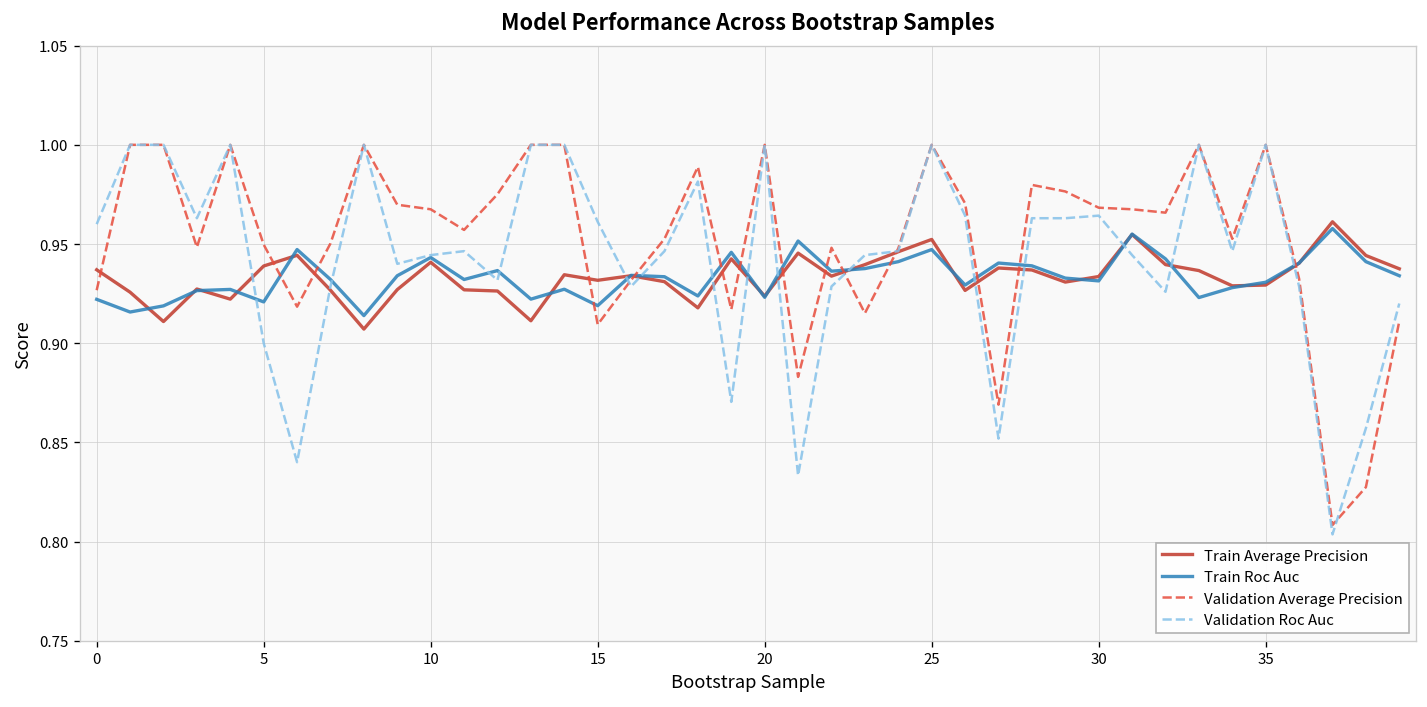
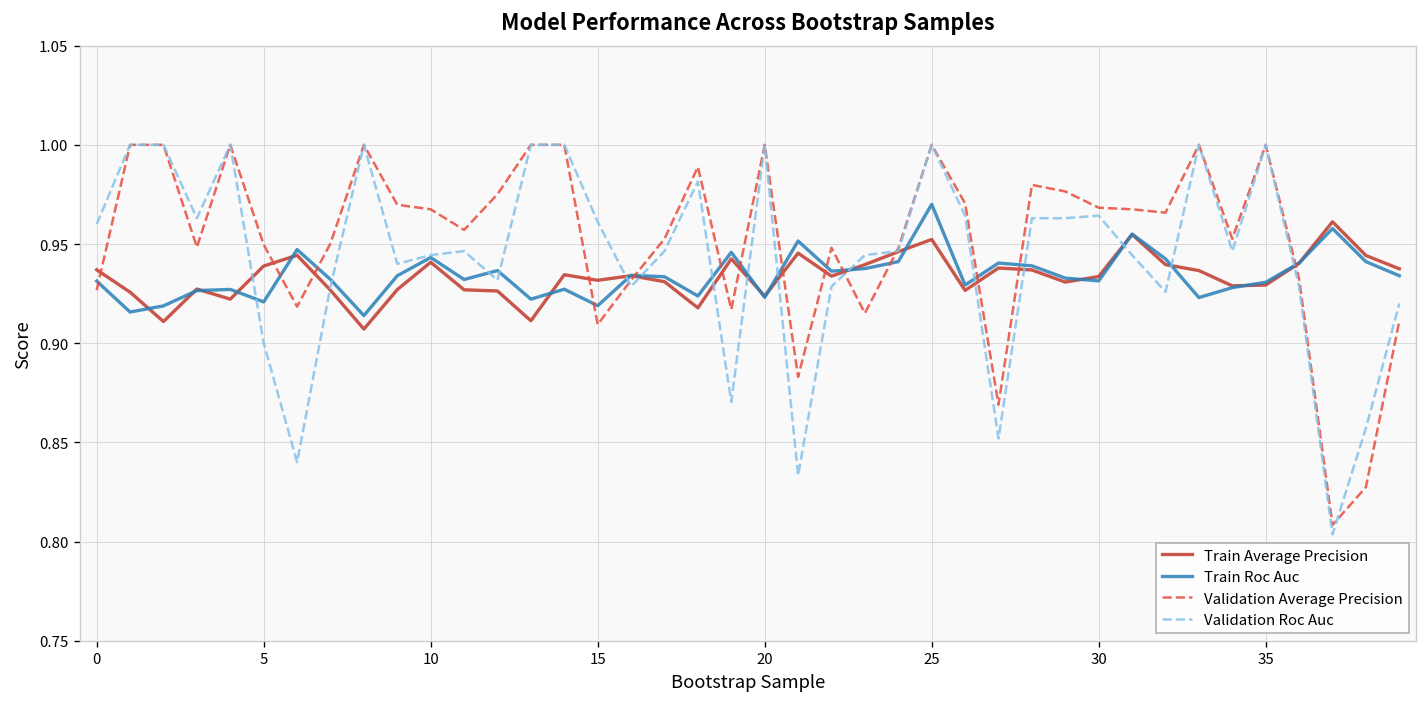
  {
    "Train Roc Auc": {
-     "0": 0.922,
+     "0": 0.931,
      "5": 0.921,
      "15": 0.919,
-     "25": 0.947,
+     "25": 0.970,
      "30": 0.931
    },
    "Validation Roc Auc": {
      "0": 0.960,
      "5": 0.900,
      "15": 0.961,
      "30": 0.964
    }
  }
